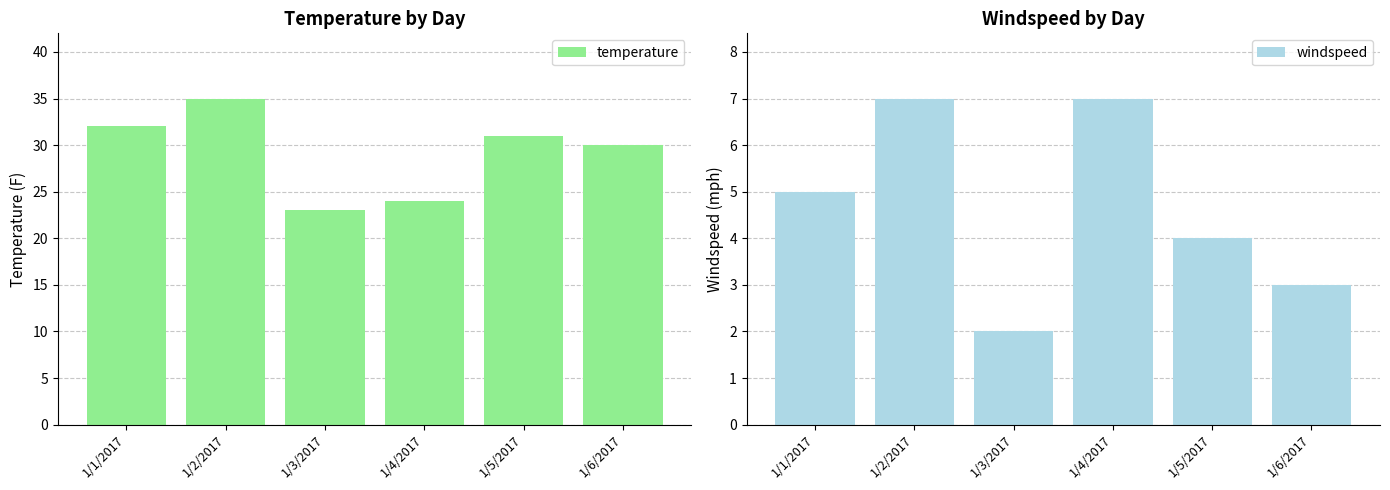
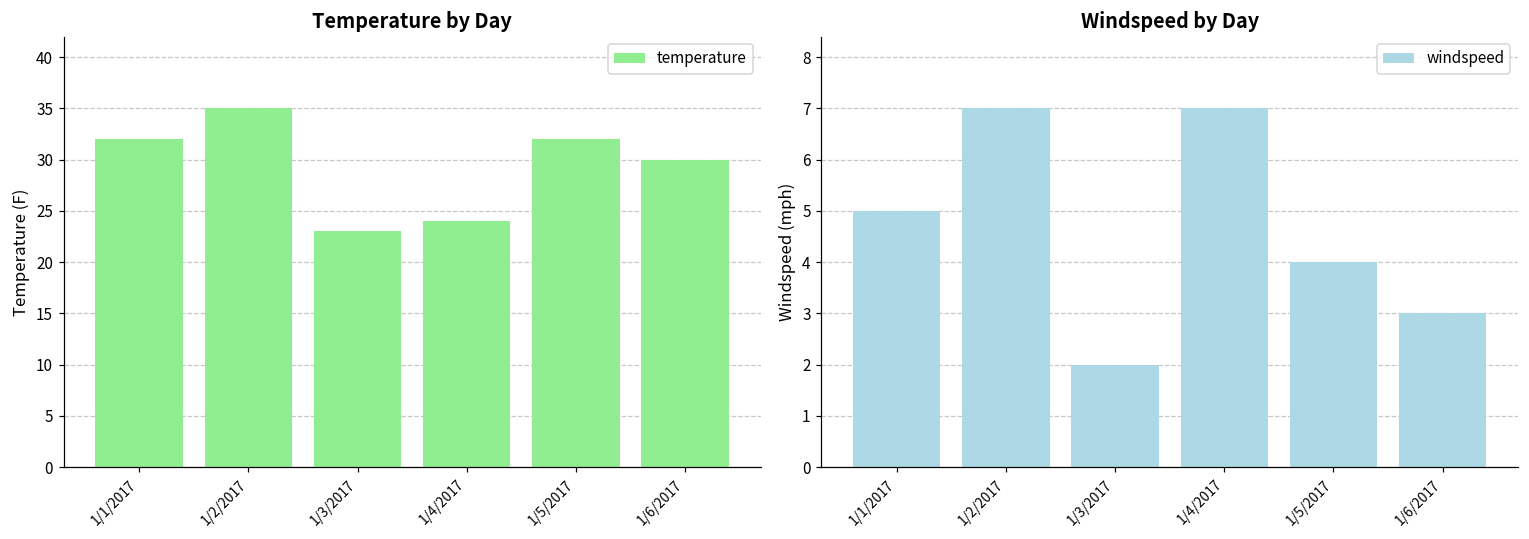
  {
    "Temperature by Day": {
      "1/1/2017": 32,
      "1/2/2017": 35,
      "1/3/2017": 23,
      "1/4/2017": 24,
-     "1/5/2017": 31,
+     "1/5/2017": 32,
      "1/6/2017": 30
    },
    "Windspeed by Day": {
      "1/1/2017": 5.0,
      "1/2/2017": 7.0,
      "1/3/2017": 2.0,
      "1/4/2017": 7.0,
      "1/5/2017": 4.0,
      "1/6/2017": 3.0
    }
  }
